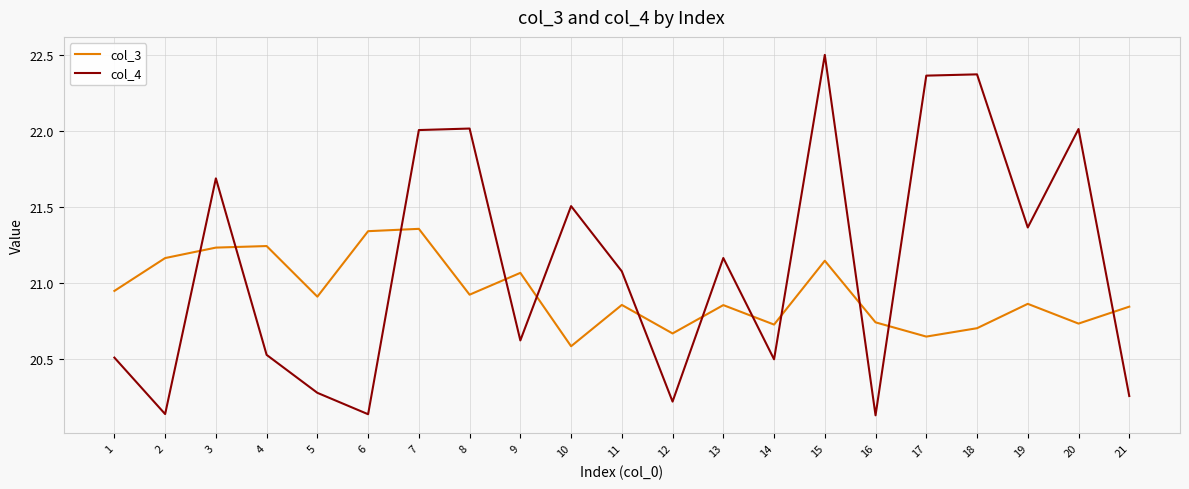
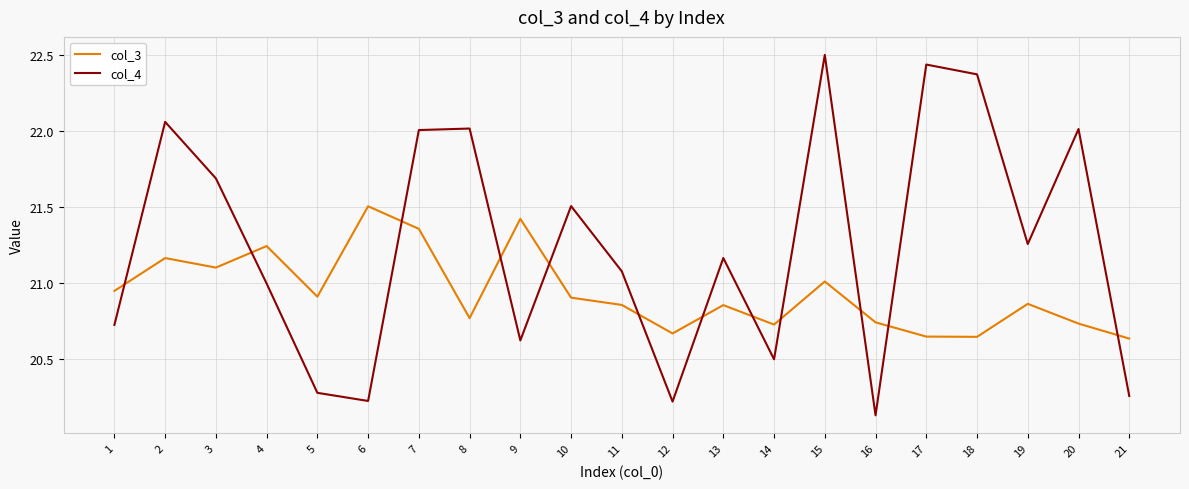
  {
    "col_3": {
      "1": 20.95,
      "2": 21.16,
-     "3": 21.23,
+     "3": 21.10,
      "4": 21.24,
      "5": 20.91,
-     "6": 21.34,
+     "6": 21.50,
      "7": 21.36,
-     "8": 20.92,
-     "9": 21.07,
-     "10": 20.59,
+     "8": 20.77,
+     "9": 21.42,
+     "10": 20.90,
      "11": 20.86,
      "12": 20.67,
      "13": 20.86,
      "14": 20.73,
-     "15": 21.15,
+     "15": 21.01,
      "16": 20.74,
      "17": 20.65,
-     "18": 20.70,
+     "18": 20.65,
      "19": 20.86,
      "20": 20.73,
-     "21": 20.85
+     "21": 20.64
    },
    "col_4": {
-     "1": 20.51,
-     "2": 20.14,
+     "1": 20.73,
+     "2": 22.06,
      "3": 21.69,
-     "4": 20.53,
+     "4": 21.00,
      "5": 20.28,
-     "6": 20.14,
+     "6": 20.23,
      "7": 22.00,
      "8": 22.01,
      "9": 20.62,
      "10": 21.51,
      "11": 21.08,
      "12": 20.22,
      "13": 21.17,
      "14": 20.50,
      "15": 22.50,
      "16": 20.13,
-     "17": 22.36,
+     "17": 22.43,
      "18": 22.37,
-     "19": 21.37,
+     "19": 21.26,
      "20": 22.01,
      "21": 20.26
    }
  }
